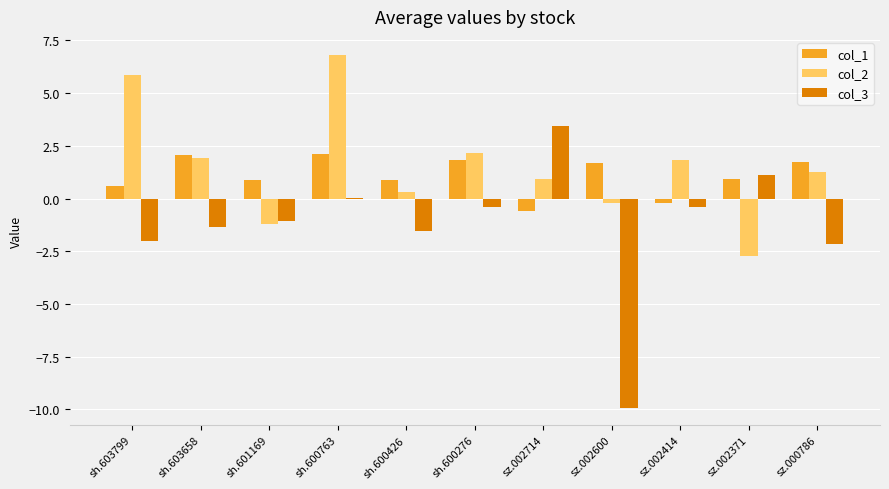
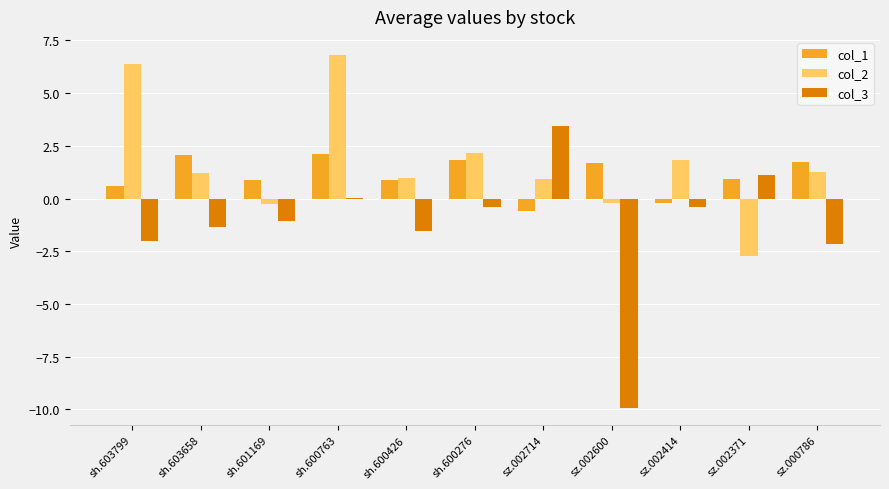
  {
    "col_2": {
-     "sh.603799": 5.9,
-     "sh.603658": 1.9,
-     "sh.601169": -1.2,
+     "sh.603799": 6.4,
+     "sh.603658": 1.2,
+     "sh.601169": -0.3,
      "sh.600763": 6.8,
-     "sh.600426": 0.3,
+     "sh.600426": 1.0,
      "sh.600276": 2.2,
      "sz.002714": 0.9,
      "sz.002600": -0.2,
      "sz.002414": 1.8,
      "sz.002371": -2.7,
      "sz.000786": 1.3
    }
  }
